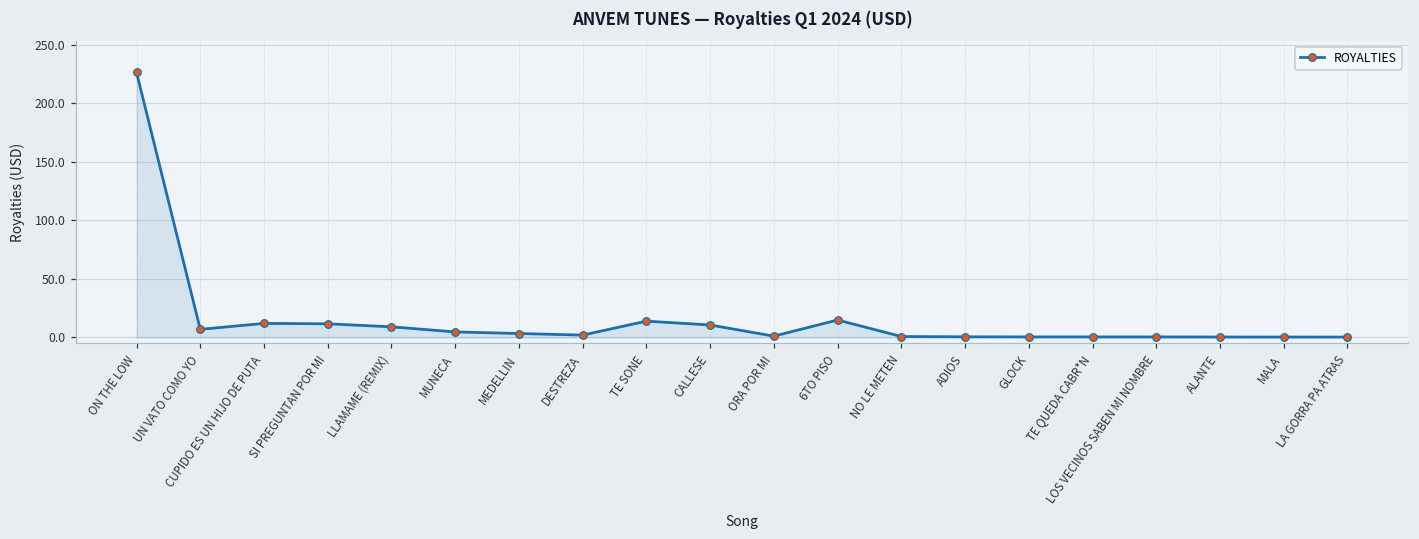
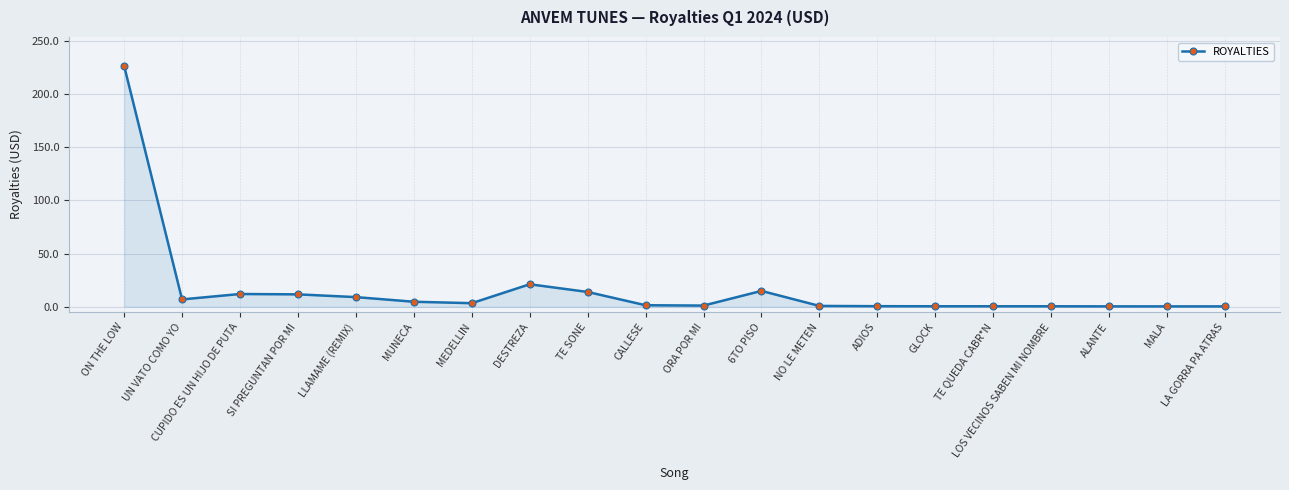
  {
    "ON THE LOW": 226,
    "UN VATO COMO YO": 7,
    "CUPIDO ES UN HIJO DE PUTA": 12,
    "SI PREGUNTAN POR MI": 12,
    "LLAMAME (REMIX)": 9,
    "MUNECA": 5,
    "MEDELLIN": 3,
-   "DESTREZA": 2,
+   "DESTREZA": 21,
    "TE SONE": 14,
-   "CALLESE": 11,
+   "CALLESE": 1,
    "ORA POR MI": 1,
    "6TO PISO": 15,
    "NO LE METEN": 1,
    "ADIOS": 1,
    "GLOCK": 0,
    "TE QUEDA CABR*N": 0,
    "LOS VECINOS SABEN MI NOMBRE": 0,
    "ALANTE": 0,
    "MALA": 0,
    "LA GORRA PA ATRAS": 0
  }
